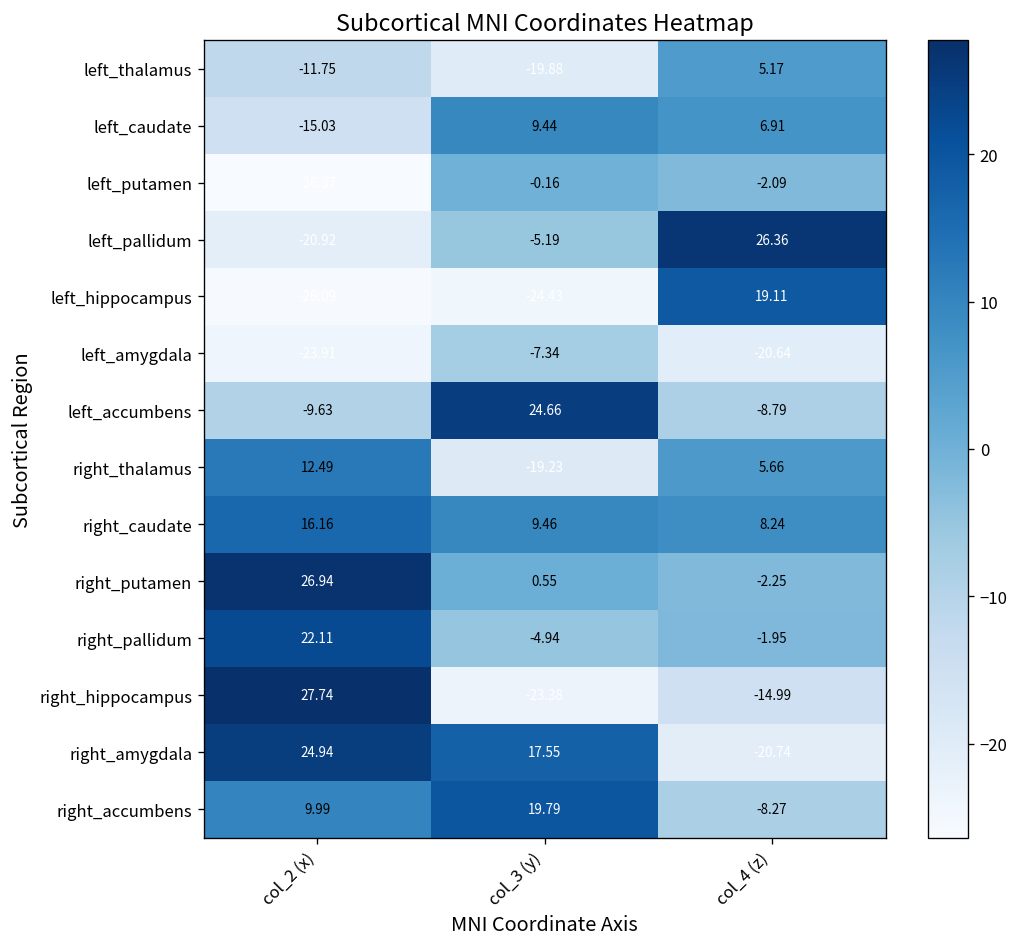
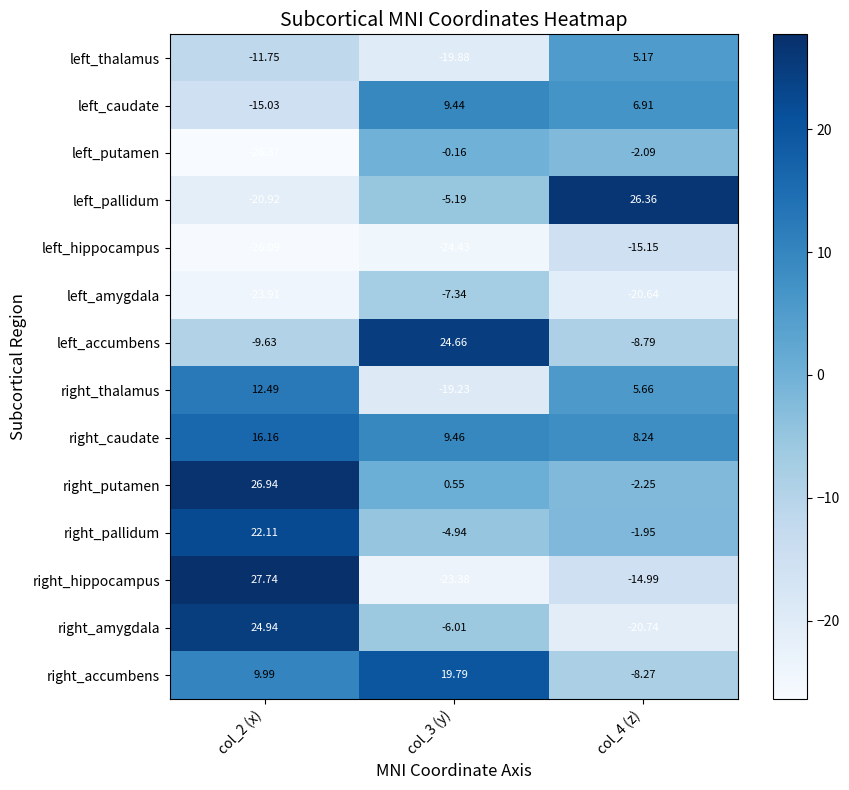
  {
    "left_thalamus": {
      "col_2 (x)": -11.75,
      "col_4 (z)": 5.17
    },
    "left_caudate": {
      "col_2 (x)": -15.03,
      "col_3 (y)": 9.44,
      "col_4 (z)": 6.91
    },
    "left_putamen": {
      "col_3 (y)": -0.16,
      "col_4 (z)": -2.09
    },
    "left_pallidum": {
      "col_3 (y)": -5.19,
      "col_4 (z)": 26.36
    },
    "left_hippocampus": {
-     "col_4 (z)": 19.11
+     "col_4 (z)": -15.15
    },
    "left_amygdala": {
      "col_3 (y)": -7.34
    },
    "left_accumbens": {
      "col_2 (x)": -9.63,
      "col_3 (y)": 24.66,
      "col_4 (z)": -8.79
    },
    "right_thalamus": {
      "col_2 (x)": 12.49,
      "col_4 (z)": 5.66
    },
    "right_caudate": {
      "col_2 (x)": 16.16,
      "col_3 (y)": 9.46,
      "col_4 (z)": 8.24
    },
    "right_putamen": {
      "col_2 (x)": 26.94,
      "col_3 (y)": 0.55,
      "col_4 (z)": -2.25
    },
    "right_pallidum": {
      "col_2 (x)": 22.11,
      "col_3 (y)": -4.94,
      "col_4 (z)": -1.95
    },
    "right_hippocampus": {
      "col_2 (x)": 27.74,
      "col_4 (z)": -14.99
    },
    "right_amygdala": {
      "col_2 (x)": 24.94,
-     "col_3 (y)": 17.55
+     "col_3 (y)": -6.01
    },
    "right_accumbens": {
      "col_2 (x)": 9.99,
      "col_3 (y)": 19.79,
      "col_4 (z)": -8.27
    }
  }
